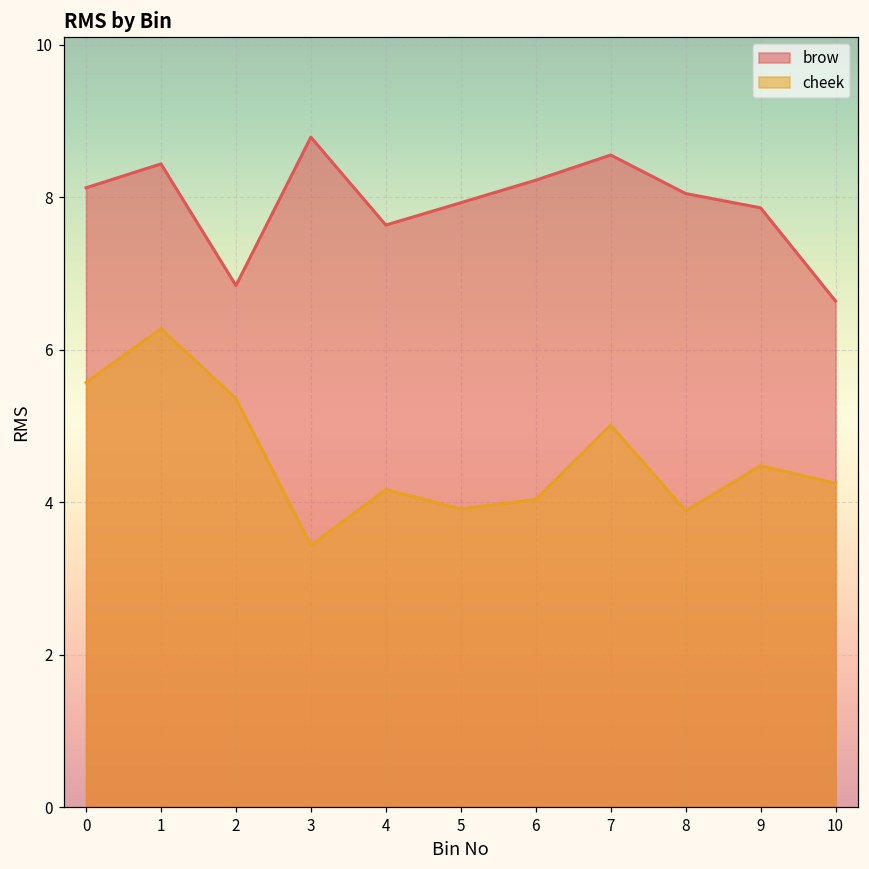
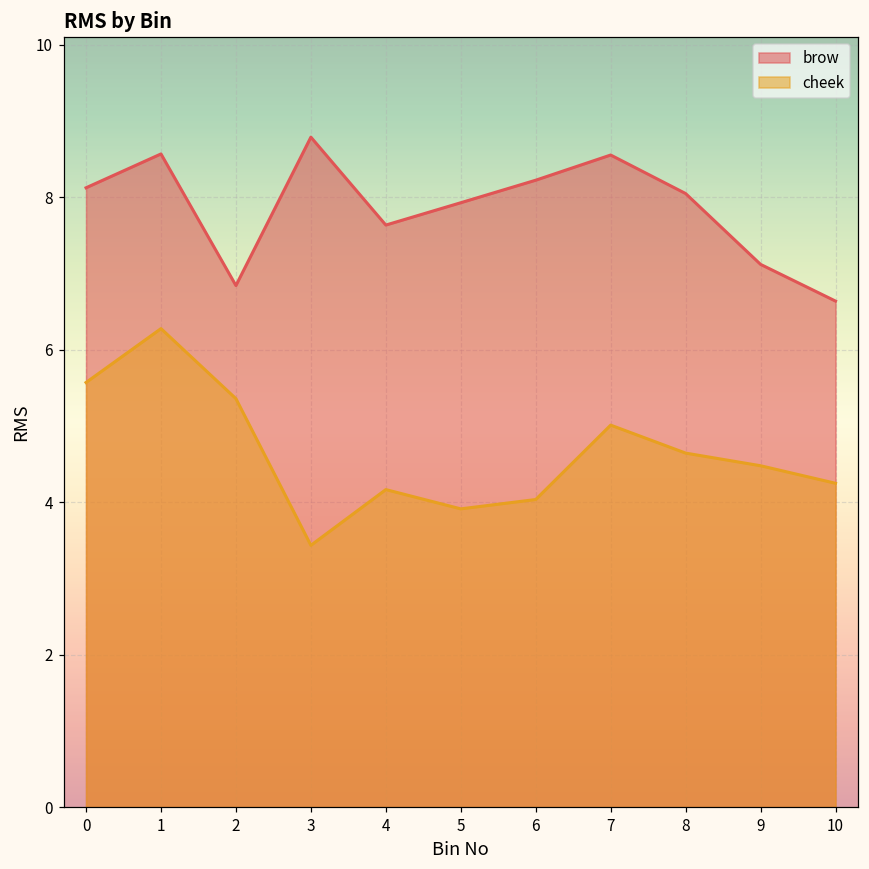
  {
    "brow": {
      "0": 8.1,
-     "1": 8.4,
+     "1": 8.6,
      "2": 6.8,
      "3": 8.8,
      "4": 7.6,
      "5": 7.9,
      "6": 8.2,
      "7": 8.6,
      "8": 8.0,
-     "9": 7.9,
+     "9": 7.1,
      "10": 6.6
    },
    "cheek": {
      "0": 5.6,
      "1": 6.3,
      "2": 5.4,
      "3": 3.4,
      "4": 4.2,
      "5": 3.9,
      "6": 4.0,
      "7": 5.0,
-     "8": 3.9,
+     "8": 4.6,
      "9": 4.5,
      "10": 4.2
    }
  }
